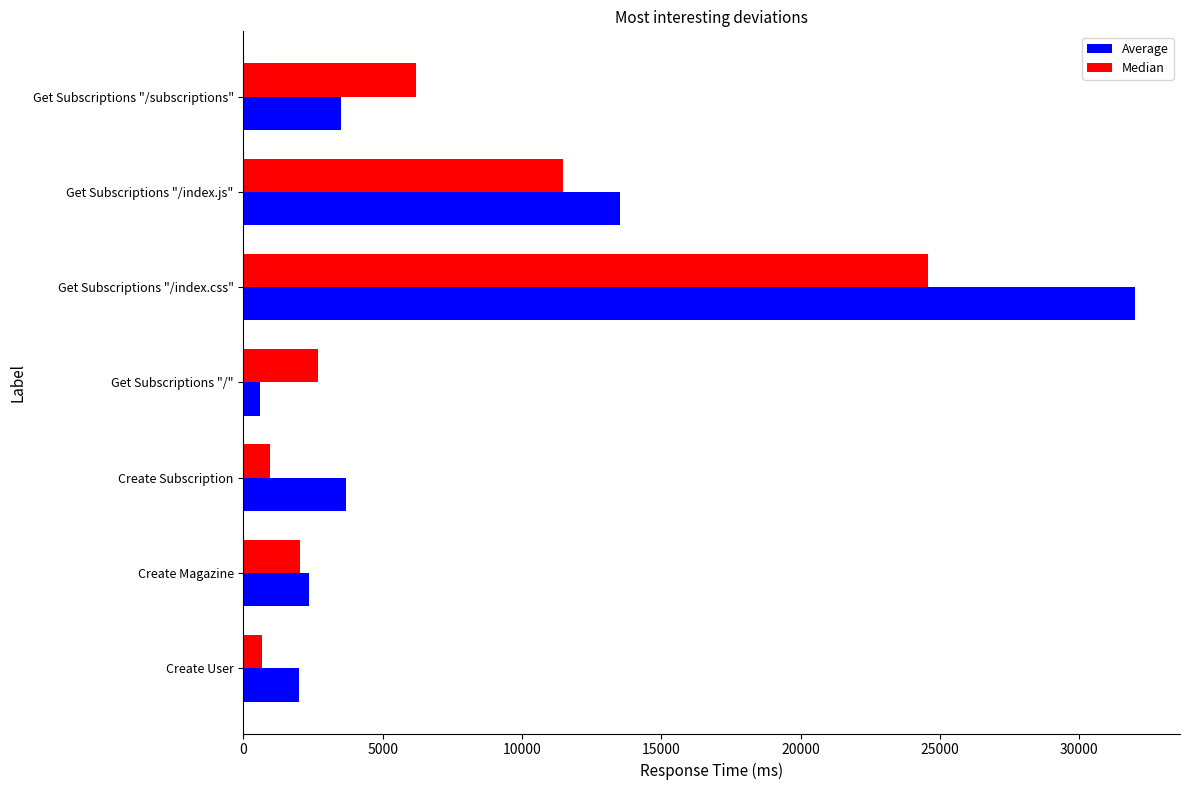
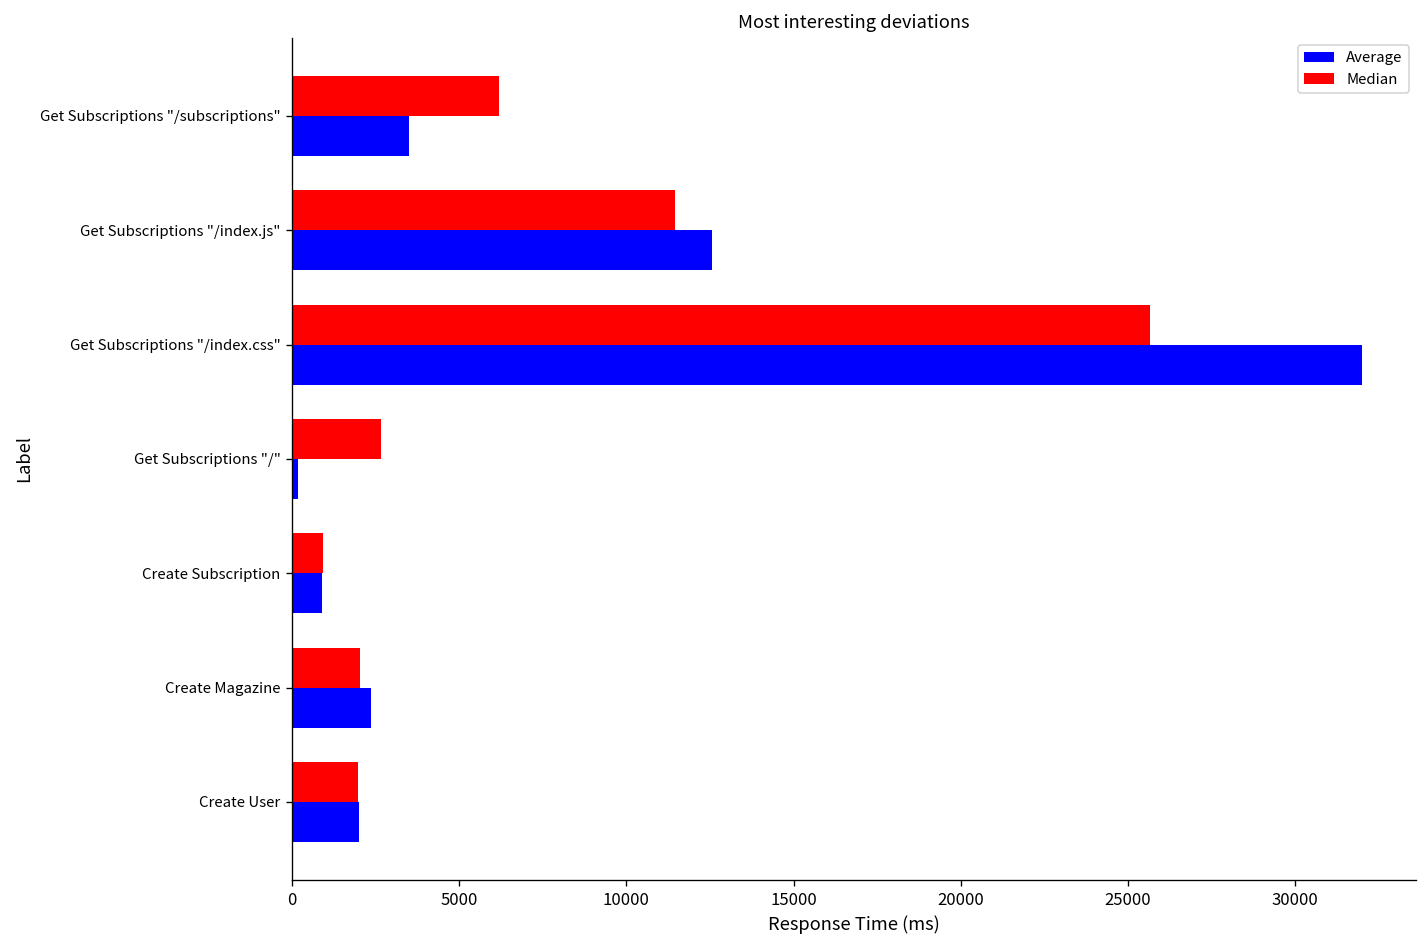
  {
    "Average": {
      "Get Subscriptions \"/subscriptions\"": 3500,
-     "Get Subscriptions \"/index.js\"": 13500,
+     "Get Subscriptions \"/index.js\"": 12500,
      "Get Subscriptions \"/index.css\"": 32000,
-     "Get Subscriptions \"/\"": 600,
-     "Create Subscription": 3700,
+     "Get Subscriptions \"/\"": 200,
+     "Create Subscription": 900,
      "Create Magazine": 2400,
      "Create User": 2000
    },
    "Median": {
      "Get Subscriptions \"/subscriptions\"": 6200,
      "Get Subscriptions \"/index.js\"": 11500,
-     "Get Subscriptions \"/index.css\"": 24600,
+     "Get Subscriptions \"/index.css\"": 25700,
      "Get Subscriptions \"/\"": 2700,
      "Create Subscription": 900,
      "Create Magazine": 2000,
-     "Create User": 700
+     "Create User": 2000
    }
  }
